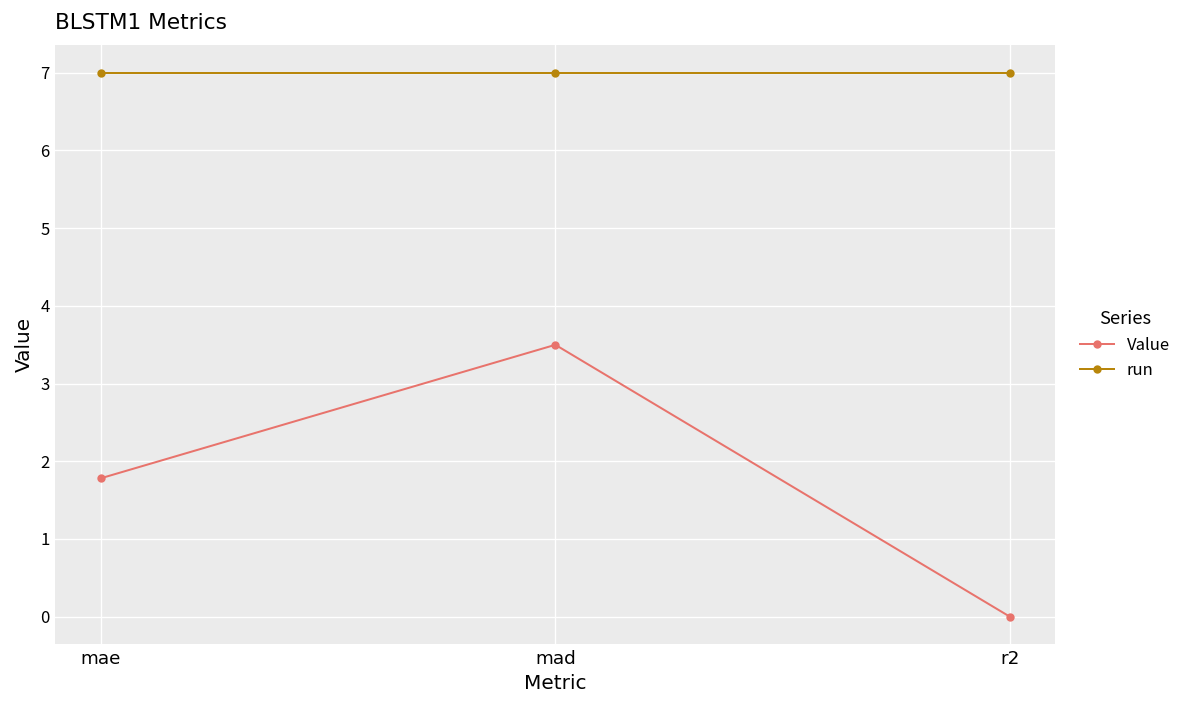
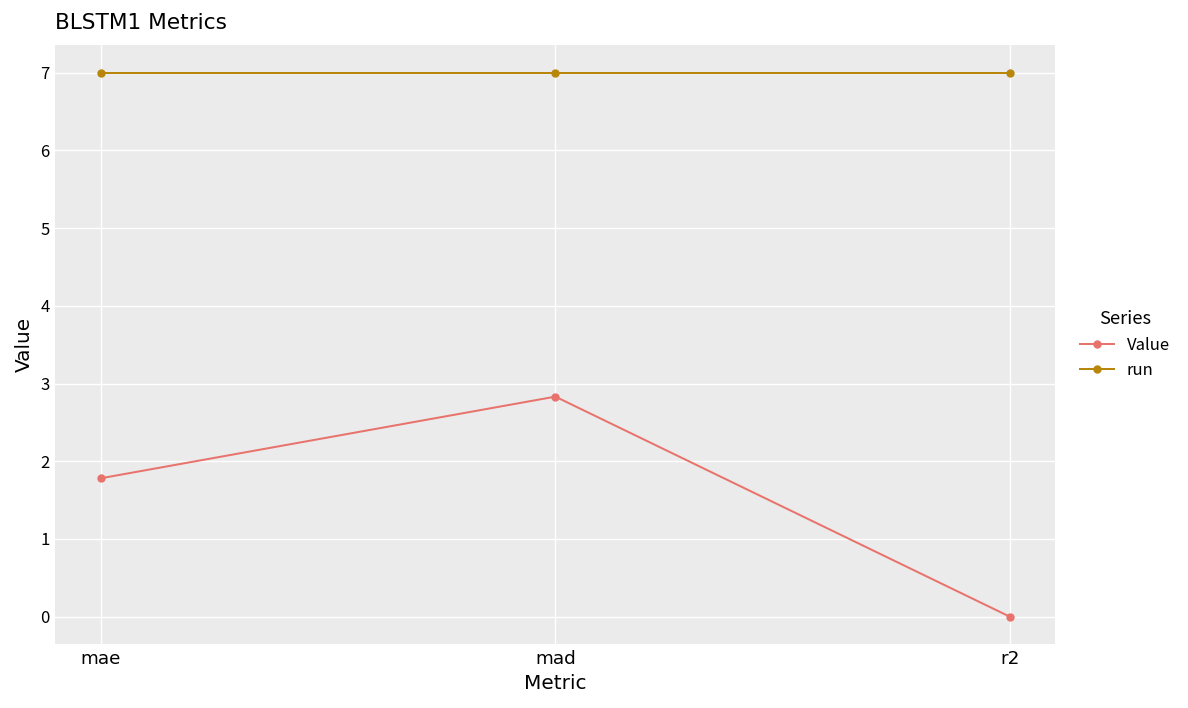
  {
    "Value": {
      "mae": 1.8,
-     "mad": 3.5,
+     "mad": 2.8,
      "r2": 0.0
    },
    "run": {
      "mae": 7.0,
      "mad": 7.0,
      "r2": 7.0
    }
  }
